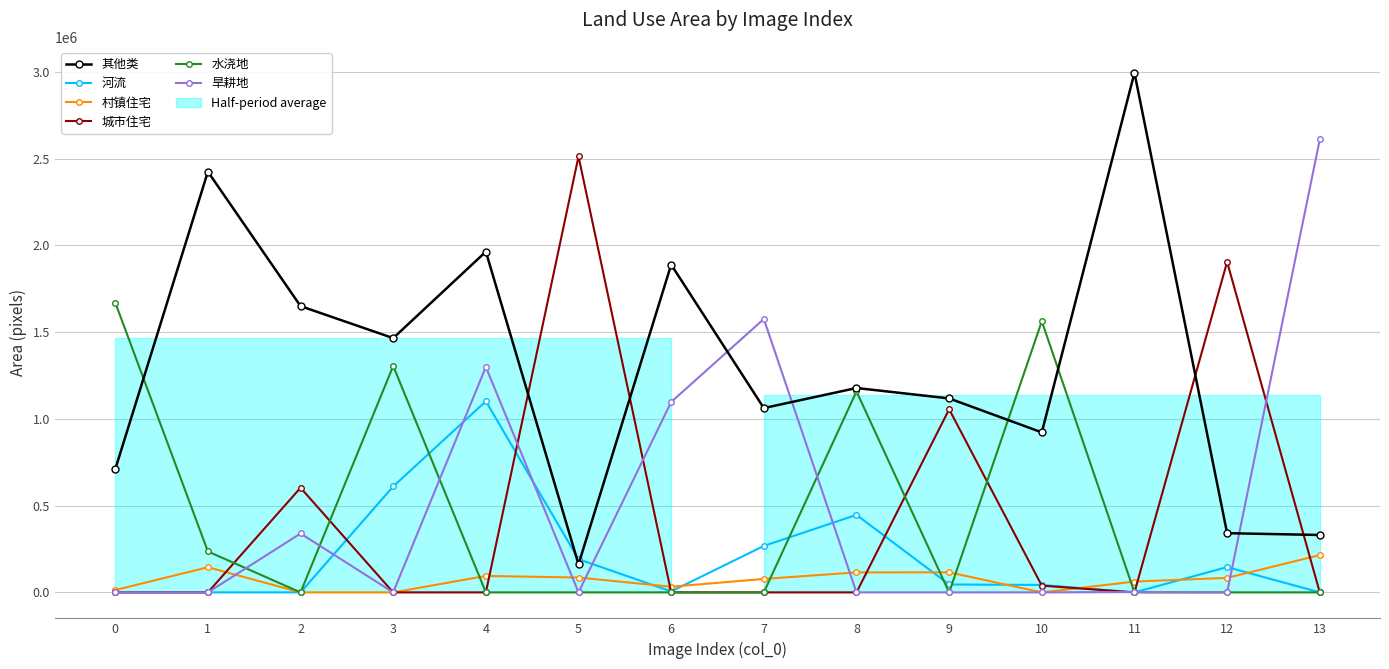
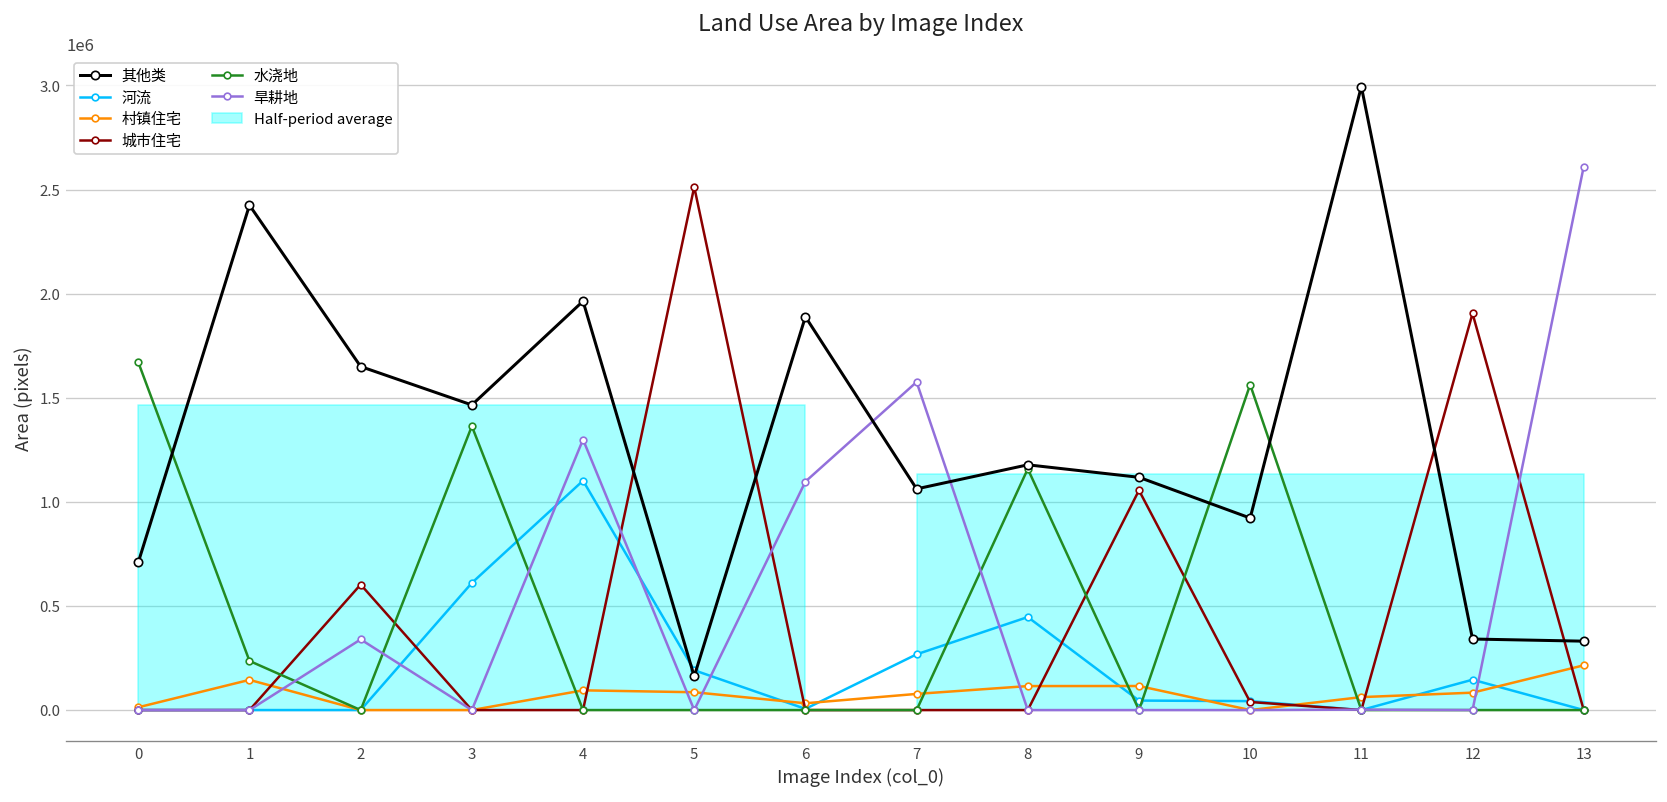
  {
    "其他类": {
      "0": 710000,
      "1": 2420000,
      "2": 1650000,
      "3": 1470000,
      "4": 1960000,
      "5": 160000,
      "6": 1890000,
      "7": 1060000,
      "8": 1180000,
      "9": 1120000,
      "10": 920000,
      "11": 2990000,
      "12": 340000,
      "13": 330000
    },
    "河流": {
      "3": 610000,
      "4": 1100000,
      "5": 190000,
      "7": 270000,
      "8": 450000,
      "9": 50000,
      "12": 150000
    },
    "村镇住宅": {
      "1": 140000,
      "4": 90000,
      "5": 90000,
      "6": 30000,
      "7": 80000,
      "8": 120000,
      "9": 120000,
      "11": 60000,
      "12": 80000,
      "13": 210000
    },
    "城市住宅": {
      "2": 600000,
      "5": 2510000,
      "9": 1060000,
      "12": 1900000
    },
    "水浇地": {
      "0": 1670000,
      "1": 240000,
-     "3": 1310000,
+     "3": 1360000,
      "8": 1160000,
      "10": 1560000
    },
    "旱耕地": {
      "2": 340000,
      "4": 1300000,
      "6": 1100000,
      "7": 1580000,
      "13": 2610000
    }
  }
